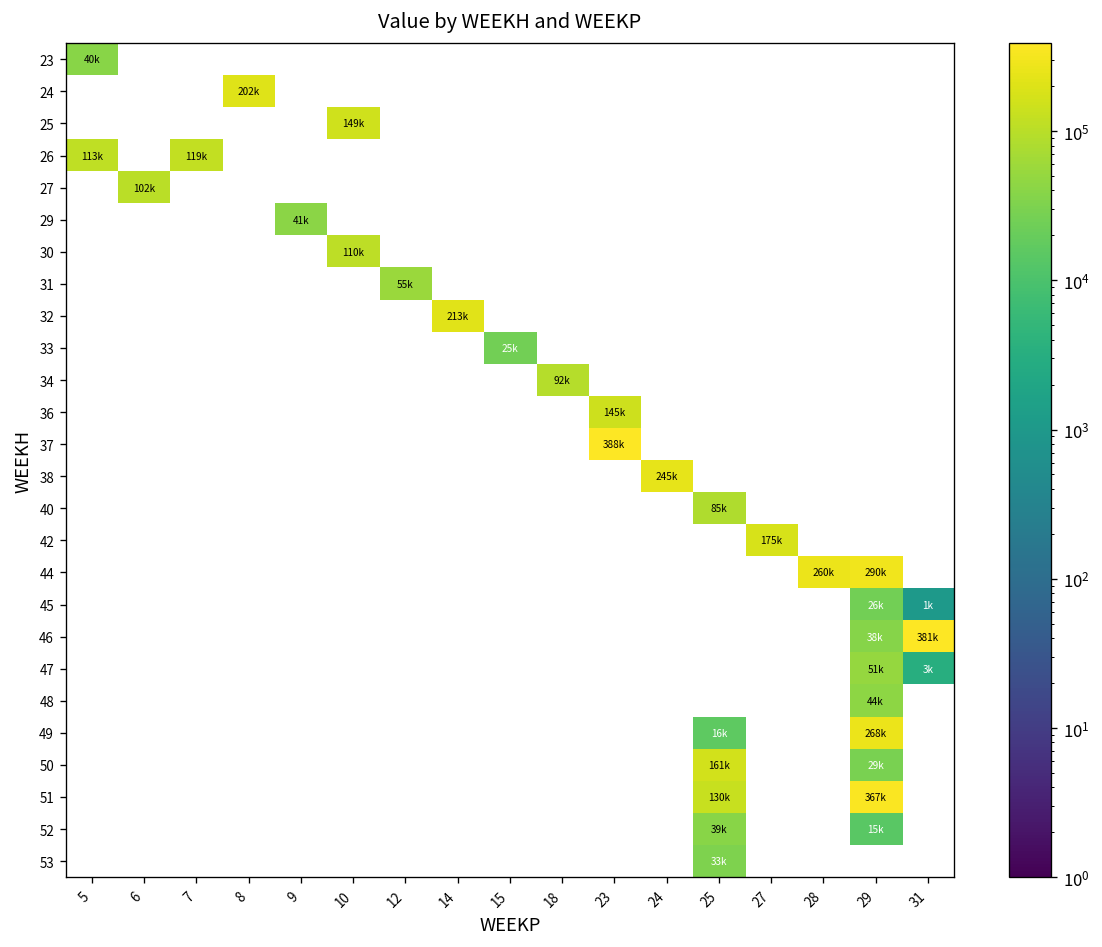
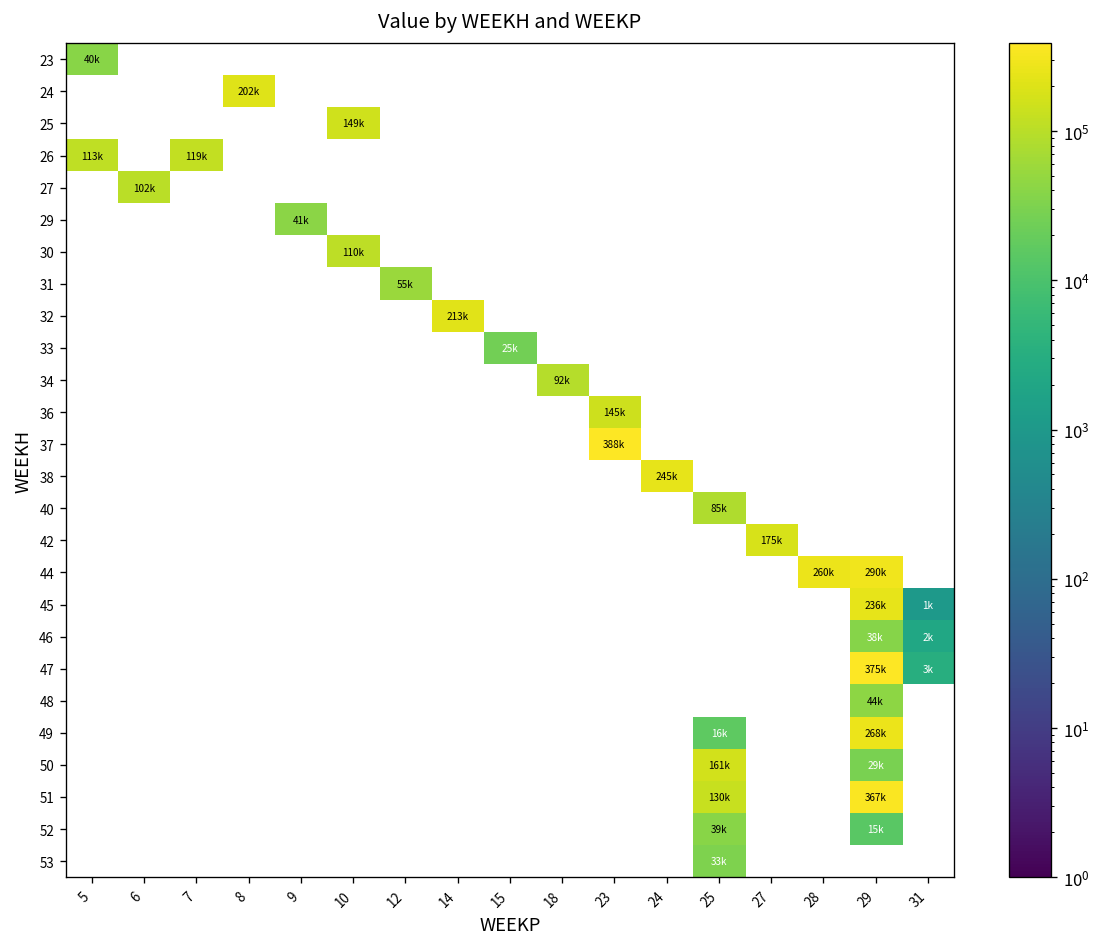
  {
    "23": {
      "5": "40k"
    },
    "24": {
      "8": "202k"
    },
    "25": {
      "10": "149k"
    },
    "26": {
      "5": "113k",
      "7": "119k"
    },
    "27": {
      "6": "102k"
    },
    "29": {
      "9": "41k"
    },
    "30": {
      "10": "110k"
    },
    "31": {
      "12": "55k"
    },
    "32": {
      "14": "213k"
    },
    "33": {
      "15": "25k"
    },
    "34": {
      "18": "92k"
    },
    "36": {
      "23": "145k"
    },
    "37": {
      "23": "388k"
    },
    "38": {
      "24": "245k"
    },
    "40": {
      "25": "85k"
    },
    "42": {
      "27": "175k"
    },
    "44": {
      "28": "260k",
      "29": "290k"
    },
    "45": {
-     "29": "26k",
+     "29": "236k",
      "31": "1k"
    },
    "46": {
      "29": "38k",
-     "31": "381k"
+     "31": "2k"
    },
    "47": {
-     "29": "51k",
+     "29": "375k",
      "31": "3k"
    },
    "48": {
      "29": "44k"
    },
    "49": {
      "25": "16k",
      "29": "268k"
    },
    "50": {
      "25": "161k",
      "29": "29k"
    },
    "51": {
      "25": "130k",
      "29": "367k"
    },
    "52": {
      "25": "39k",
      "29": "15k"
    },
    "53": {
      "25": "33k"
    }
  }
